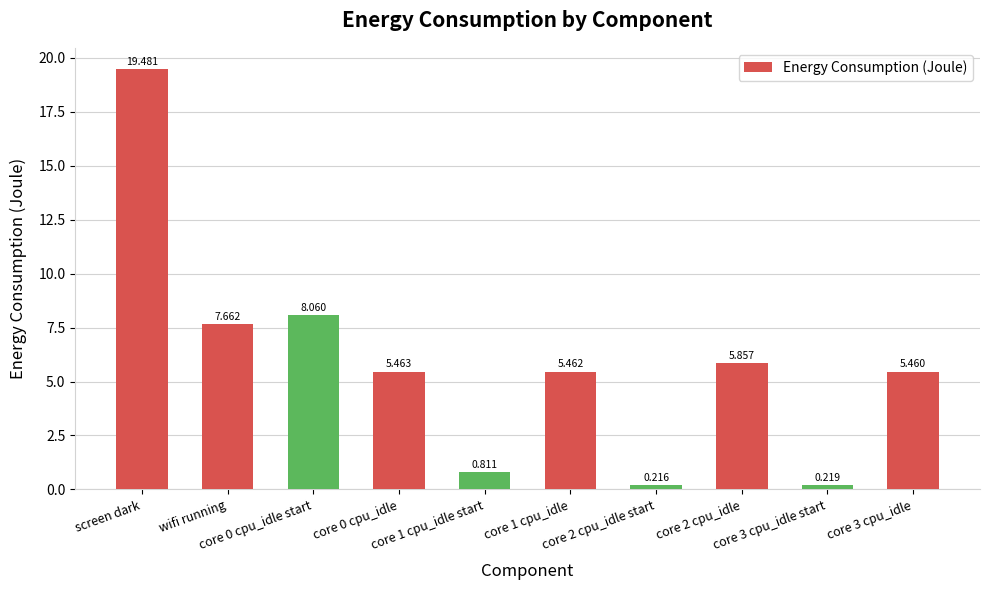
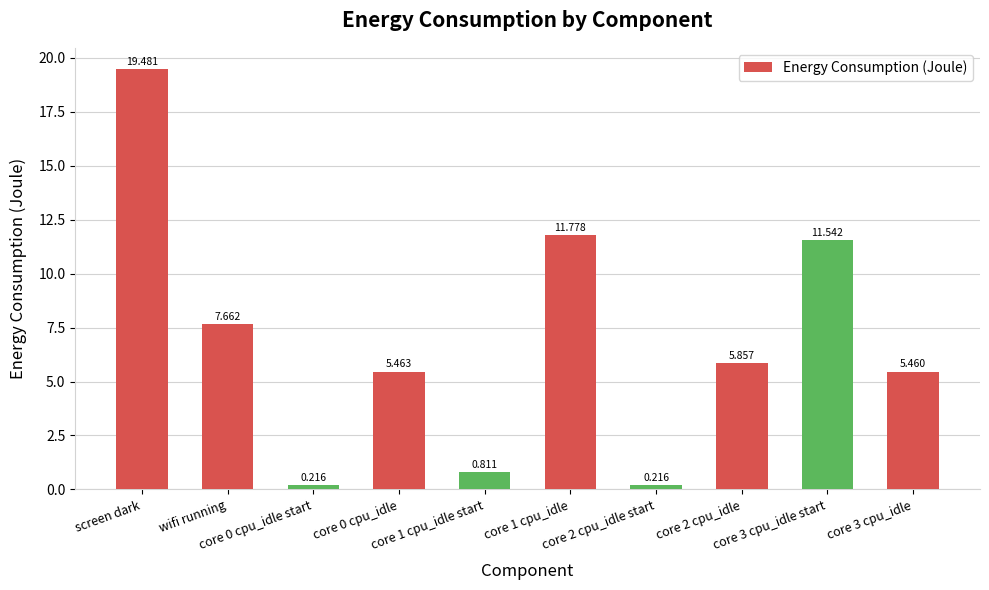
  {
    "screen dark": 19.481,
    "wifi running": 7.662,
-   "core 0 cpu_idle start": 8.060,
+   "core 0 cpu_idle start": 0.216,
    "core 0 cpu_idle": 5.463,
    "core 1 cpu_idle start": 0.811,
-   "core 1 cpu_idle": 5.462,
+   "core 1 cpu_idle": 11.778,
    "core 2 cpu_idle start": 0.216,
    "core 2 cpu_idle": 5.857,
-   "core 3 cpu_idle start": 0.219,
+   "core 3 cpu_idle start": 11.542,
    "core 3 cpu_idle": 5.460
  }
